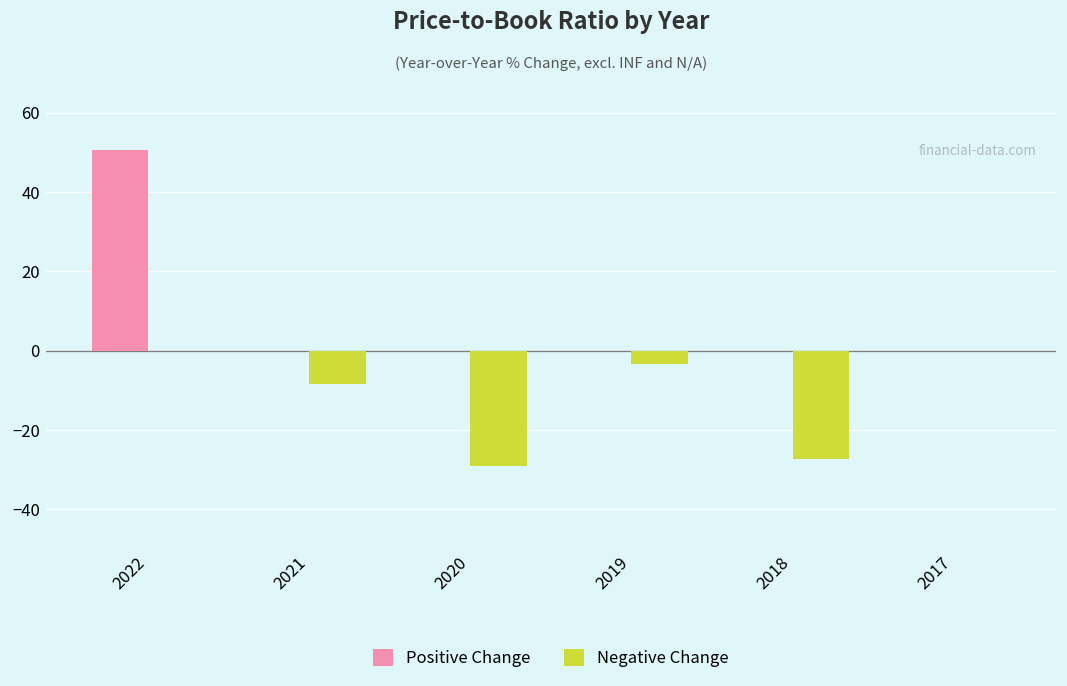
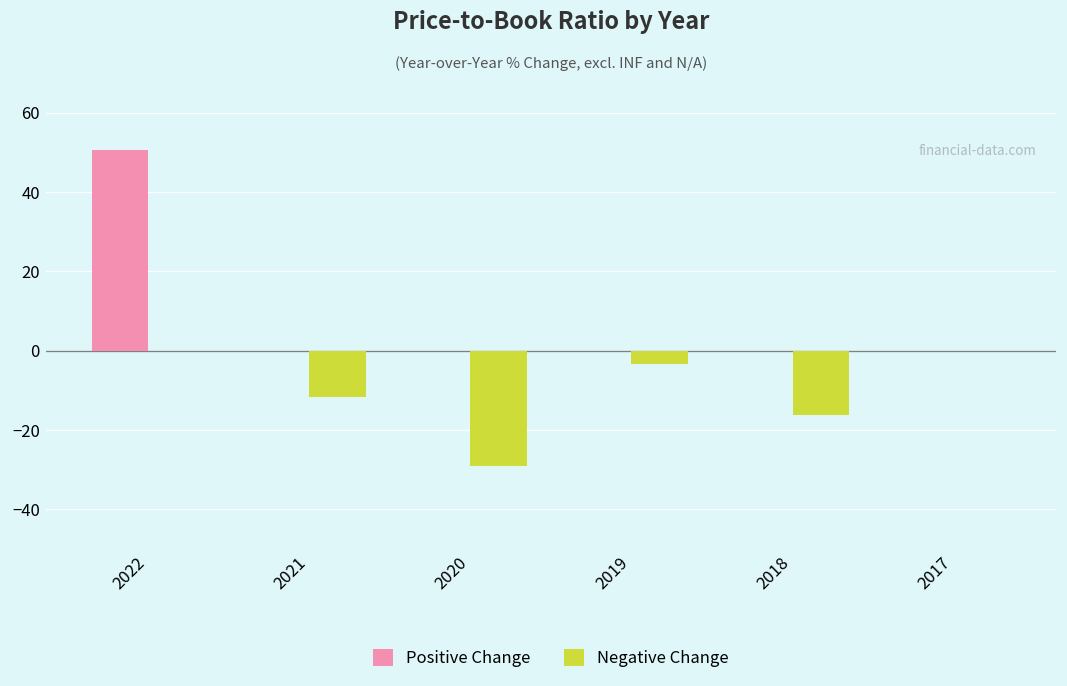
  {
    "Positive Change": {
      "2022": 51,
      "2021": 0,
      "2020": 0,
      "2019": 0,
      "2018": 0,
      "2017": 0
    },
    "Negative Change": {
      "2022": 0,
-     "2021": -8,
+     "2021": -12,
      "2020": -29,
      "2019": -3,
-     "2018": -27,
+     "2018": -16,
      "2017": 0
    }
  }
